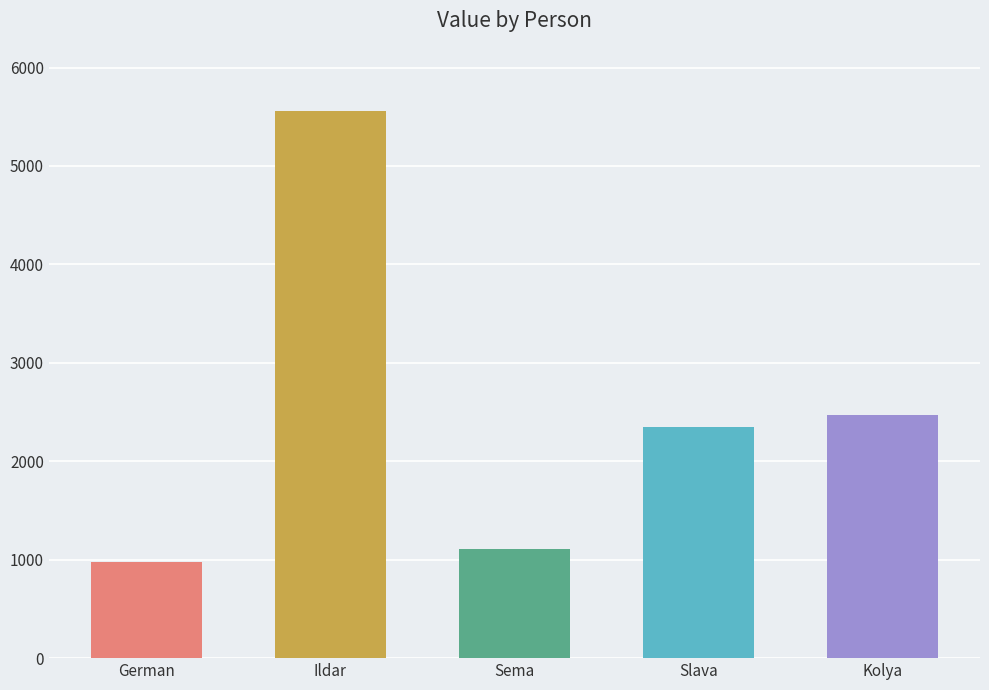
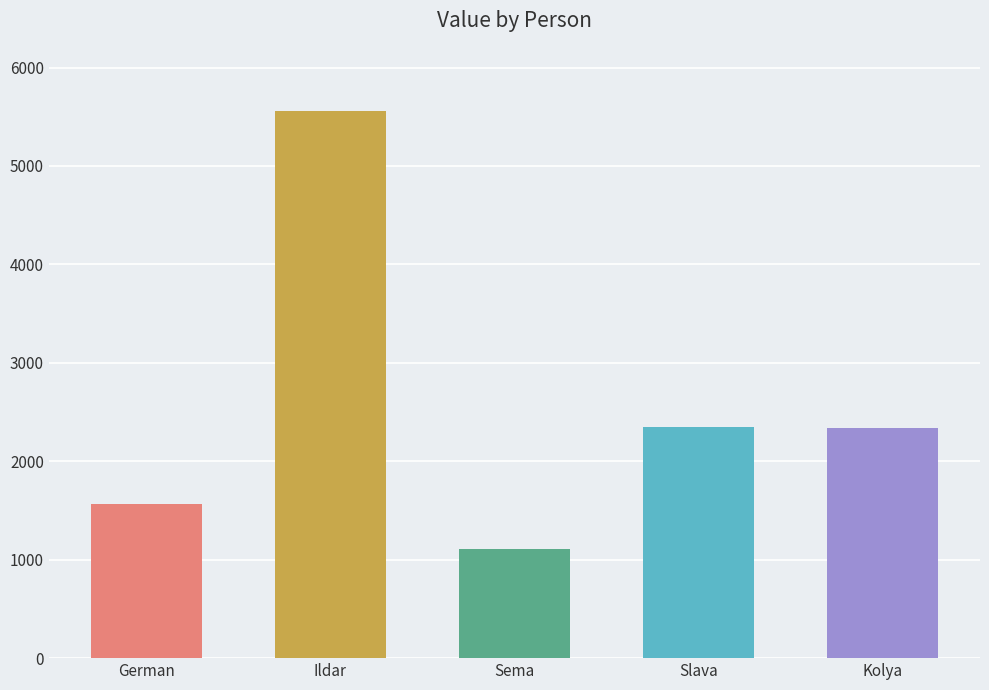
  {
-   "German": 1000,
+   "German": 1600,
    "Ildar": 5600,
    "Sema": 1100,
    "Slava": 2300,
-   "Kolya": 2500
+   "Kolya": 2300
  }
